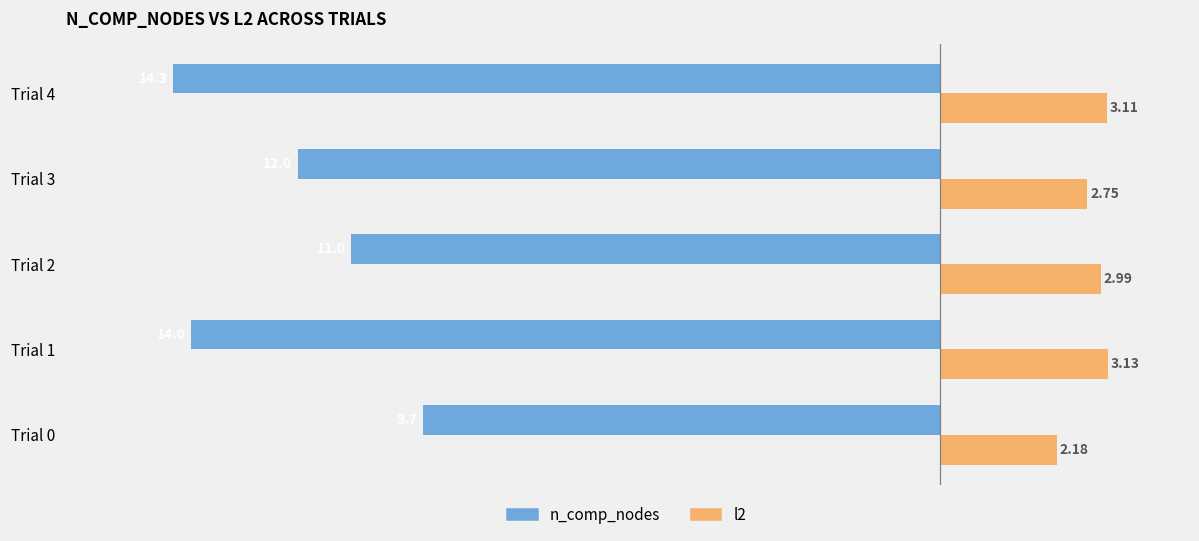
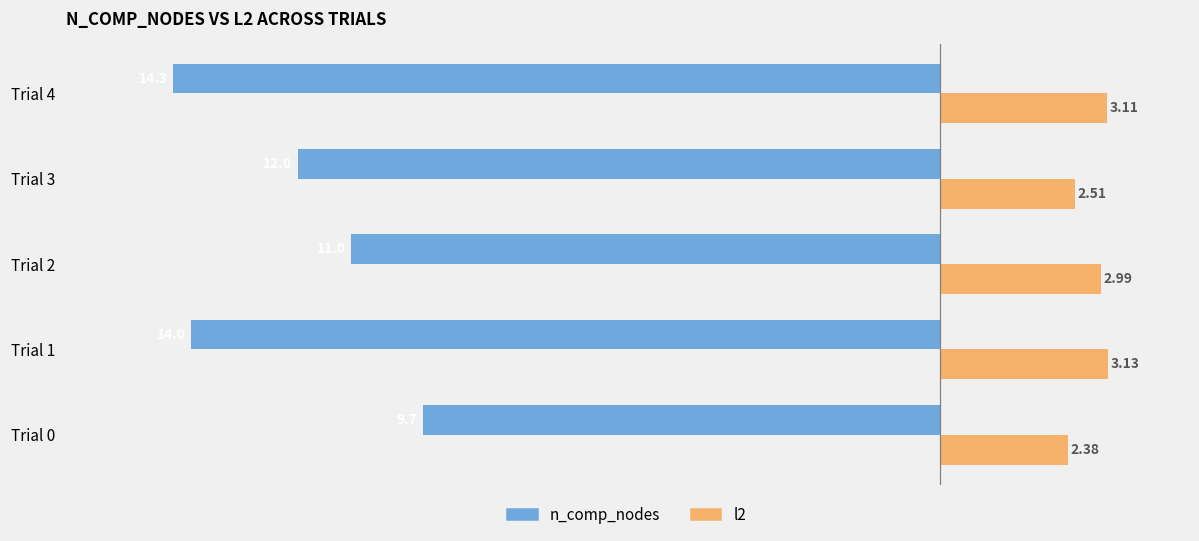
  {
    "l2": {
      "Trial 4": 3.11,
-     "Trial 3": 2.75,
+     "Trial 3": 2.51,
      "Trial 2": 2.99,
      "Trial 1": 3.13,
-     "Trial 0": 2.18
+     "Trial 0": 2.38
    }
  }
